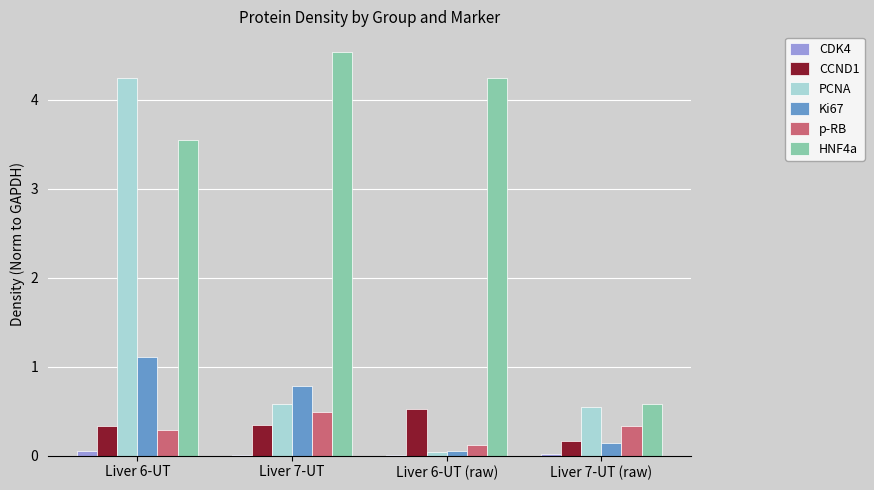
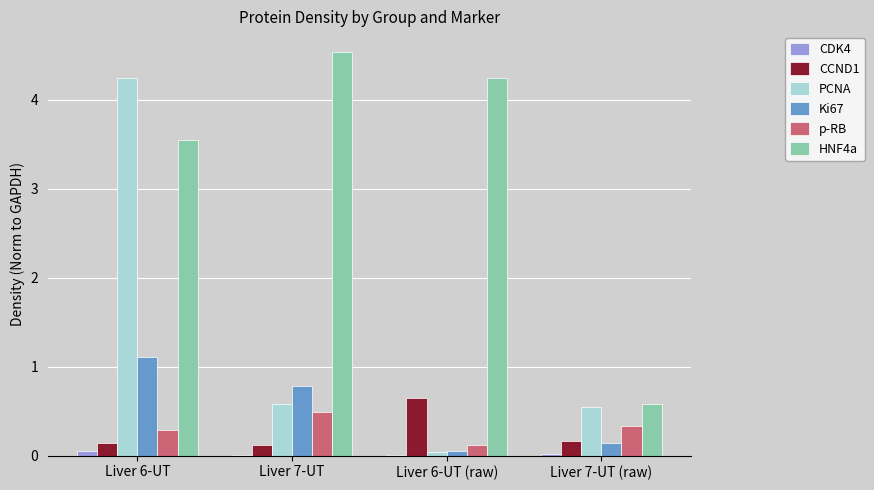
  {
    "CCND1": {
-     "Liver 6-UT": 0.3,
-     "Liver 7-UT": 0.3,
-     "Liver 6-UT (raw)": 0.5,
+     "Liver 6-UT": 0.1,
+     "Liver 7-UT": 0.1,
+     "Liver 6-UT (raw)": 0.7,
      "Liver 7-UT (raw)": 0.2
    },
    "p-RB": {
      "Liver 6-UT": 0.3,
      "Liver 7-UT": 0.5,
      "Liver 6-UT (raw)": 0.1,
      "Liver 7-UT (raw)": 0.3
    }
  }
